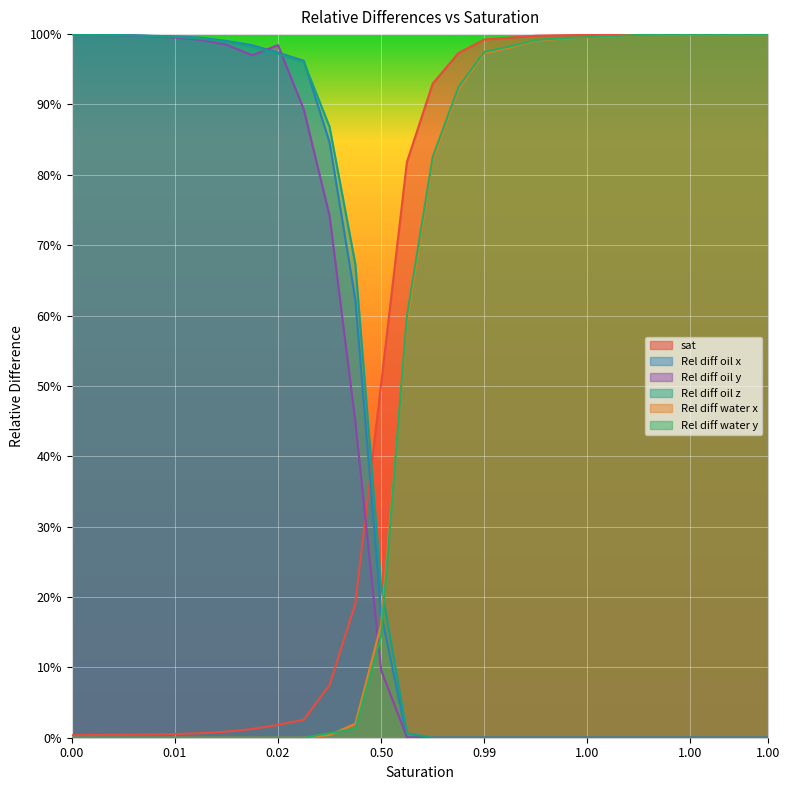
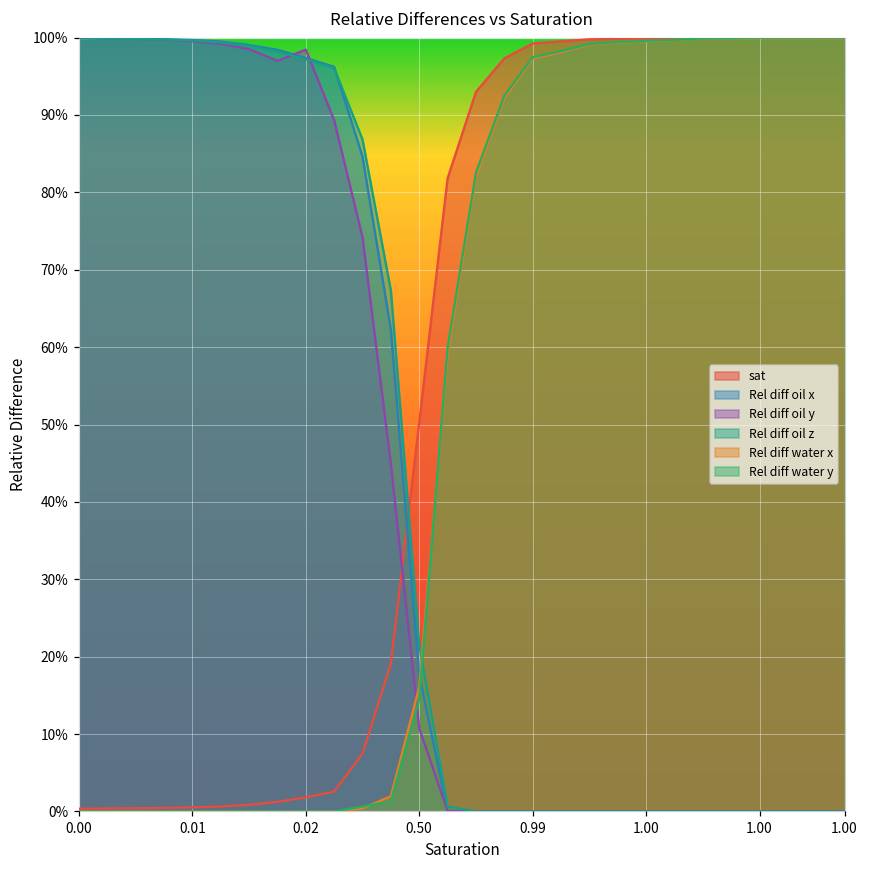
  {
    "Rel diff oil y": {
      "0.02": "98%",
-     "0.50": "10%"
+     "0.50": "11%"
    }
  }
